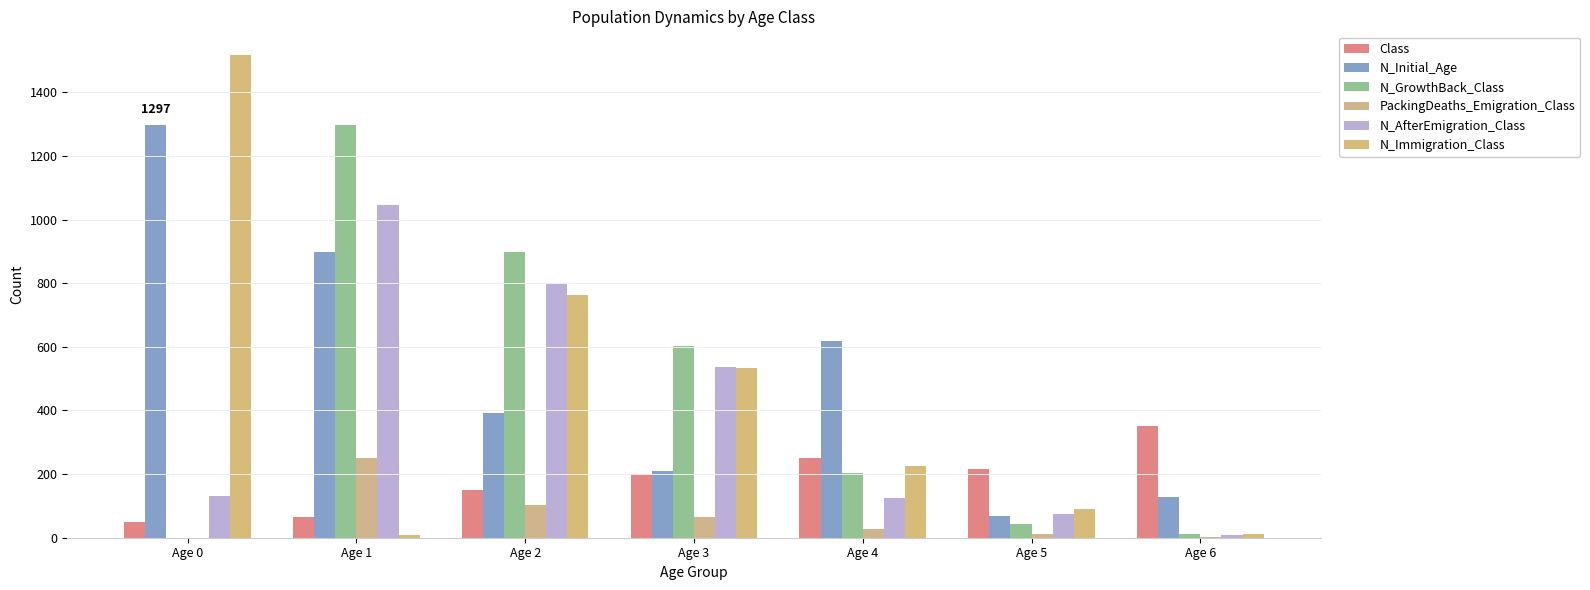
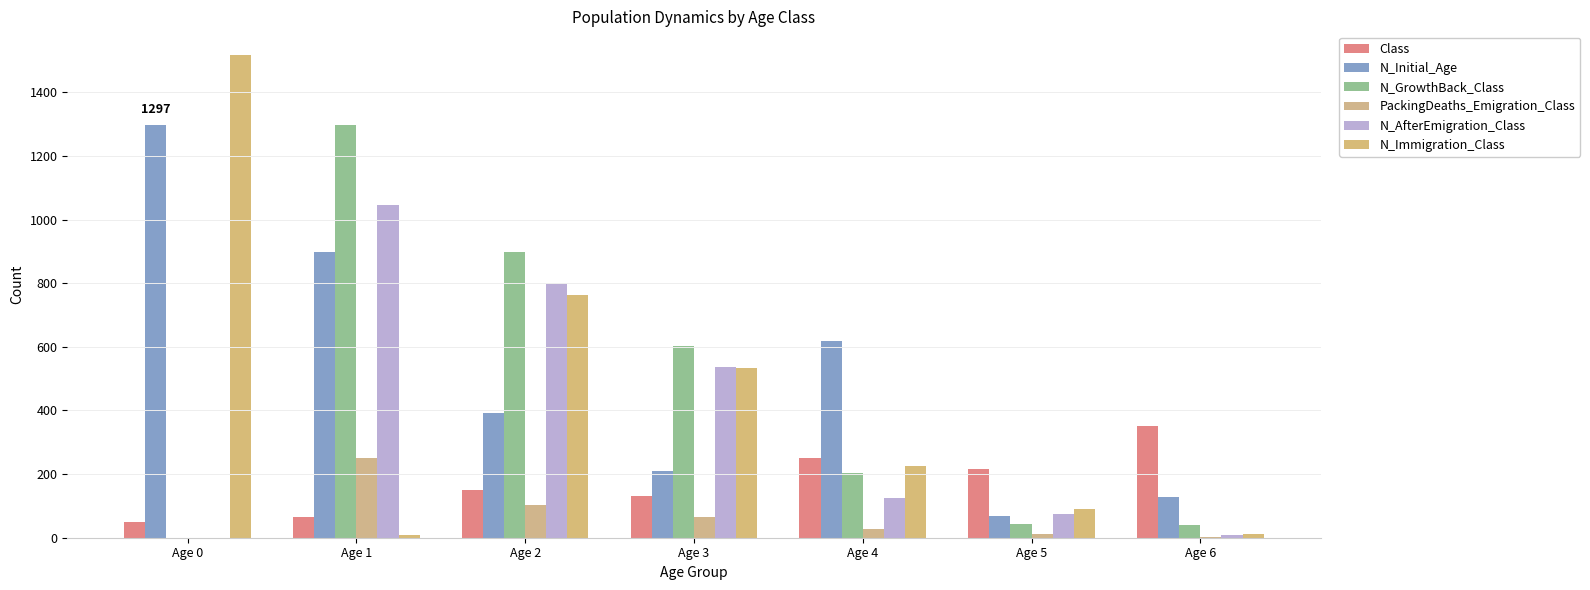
  {
    "Class": {
      "Age 0": 50,
      "Age 1": 70,
      "Age 2": 150,
-     "Age 3": 200,
+     "Age 3": 130,
      "Age 4": 250,
      "Age 5": 220,
      "Age 6": 350
    },
    "N_Initial_Age": {
      "Age 0": 1297
    },
    "N_GrowthBack_Class": {
      "Age 0": 0,
      "Age 1": 1300,
      "Age 2": 900,
      "Age 3": 600,
      "Age 4": 200,
      "Age 5": 40,
-     "Age 6": 10
+     "Age 6": 40
    },
    "N_AfterEmigration_Class": {
-     "Age 0": 130,
+     "Age 0": 0,
      "Age 1": 1050,
      "Age 2": 800,
      "Age 3": 540,
      "Age 4": 120,
      "Age 5": 70,
      "Age 6": 10
    }
  }
